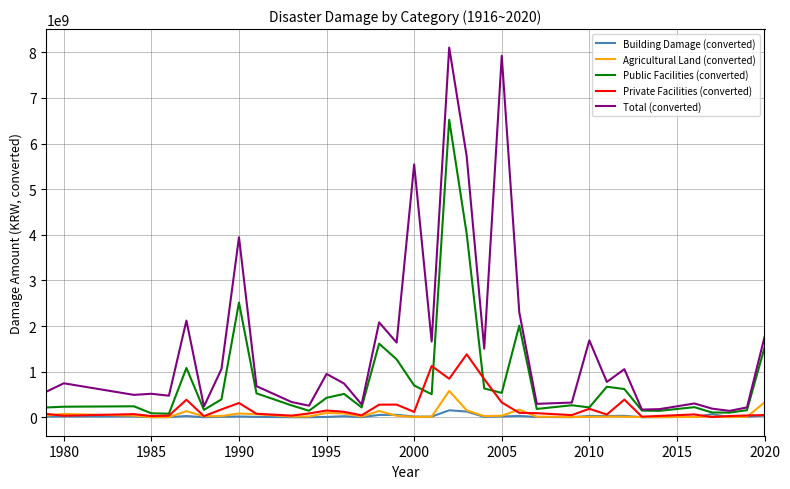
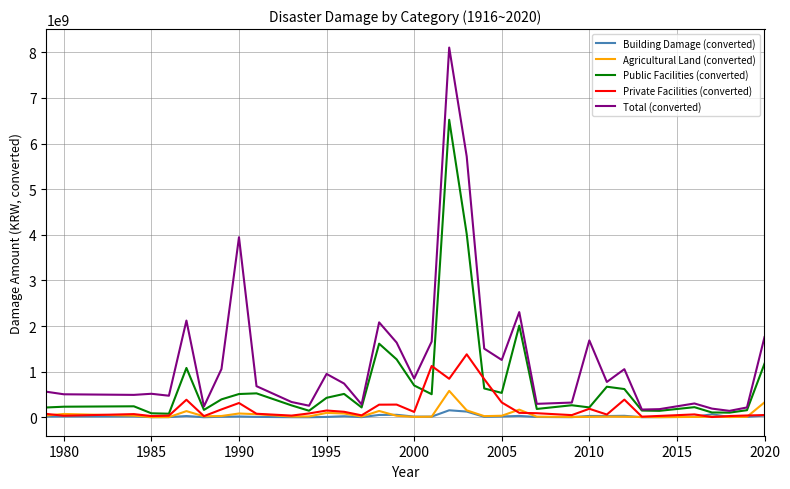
  {
    "Building Damage (converted)": {
      "1990": 0,
      "1995": 0
    },
    "Agricultural Land (converted)": {
      "1990": 100000000,
      "2020": 300000000
    },
    "Public Facilities (converted)": {
      "1980": 200000000,
      "1985": 100000000,
-     "1990": 2500000000,
+     "1990": 500000000,
      "1995": 400000000,
      "2000": 700000000,
      "2005": 500000000,
-     "2020": 1500000000
+     "2020": 1200000000
    },
    "Private Facilities (converted)": {
      "1990": 300000000,
      "2000": 100000000,
      "2005": 300000000
    },
    "Total (converted)": {
-     "1980": 700000000,
+     "1980": 500000000,
      "1985": 500000000,
      "1990": 3900000000,
      "1995": 1000000000,
-     "2000": 5500000000,
-     "2005": 7900000000,
+     "2000": 800000000,
+     "2005": 1300000000,
      "2010": 1700000000,
      "2020": 1800000000
    }
  }
